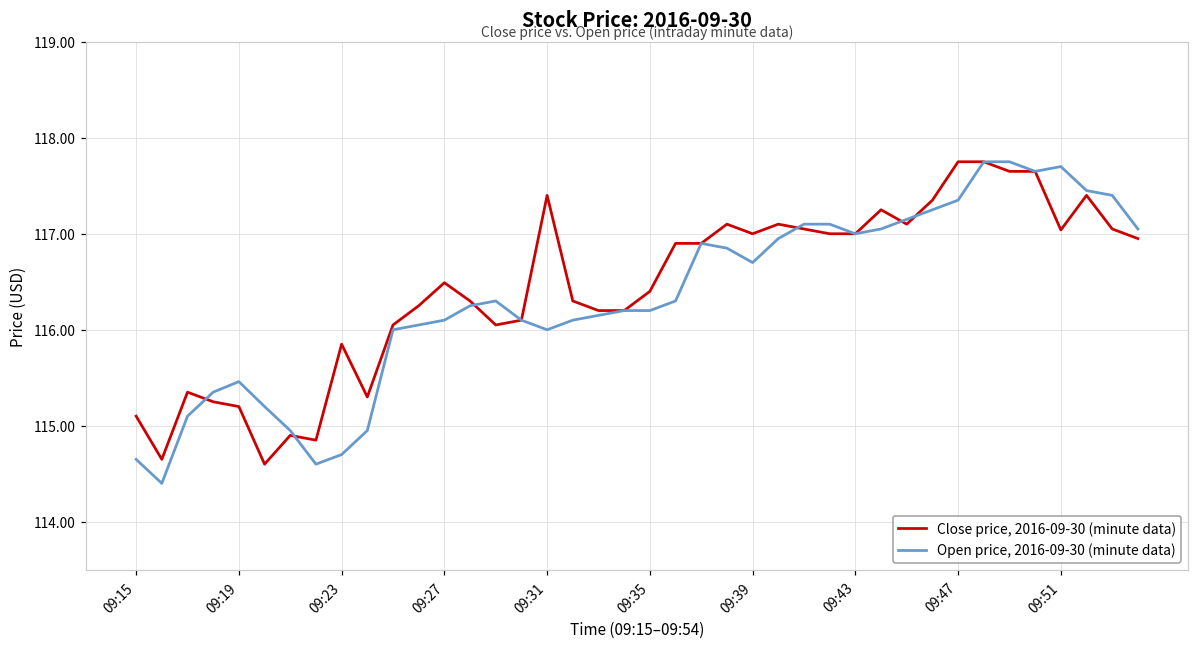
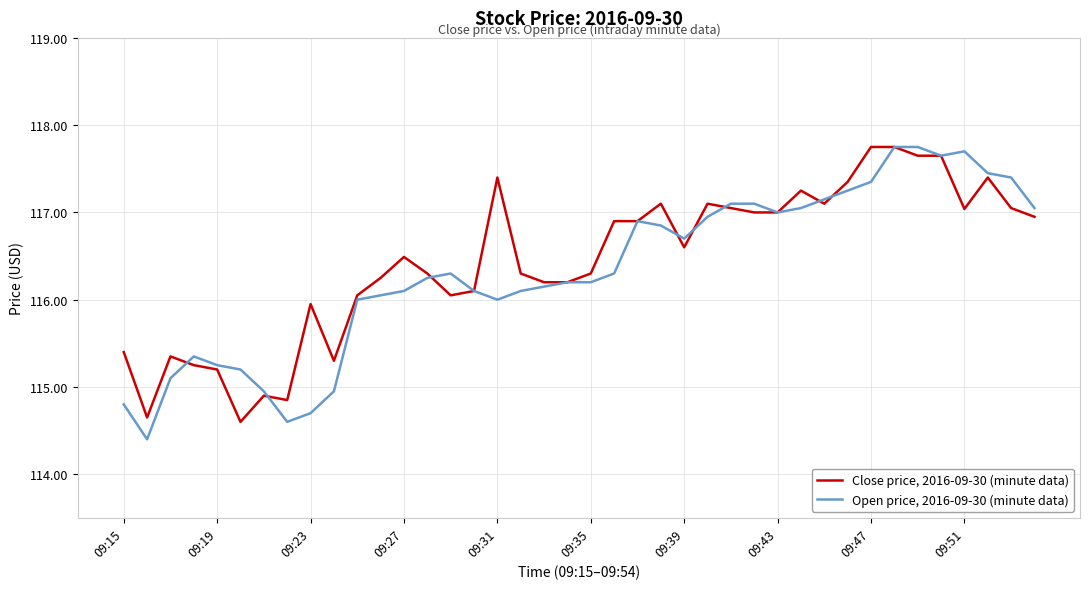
  {
    "Close price, 2016-09-30 (minute data)": {
-     "09:15": 115.1,
+     "09:15": 115.4,
      "09:19": 115.2,
-     "09:23": 115.9,
+     "09:23": 116.0,
      "09:27": 116.5,
      "09:31": 117.4,
-     "09:35": 116.4,
-     "09:39": 117.0,
+     "09:35": 116.3,
+     "09:39": 116.6,
      "09:47": 117.8,
      "09:51": 117.0
    },
    "Open price, 2016-09-30 (minute data)": {
-     "09:15": 114.7,
-     "09:19": 115.5,
+     "09:15": 114.8,
+     "09:19": 115.3,
      "09:23": 114.7,
      "09:27": 116.1,
      "09:31": 116.0,
      "09:35": 116.2,
      "09:39": 116.7,
      "09:47": 117.4,
      "09:51": 117.7
    }
  }
